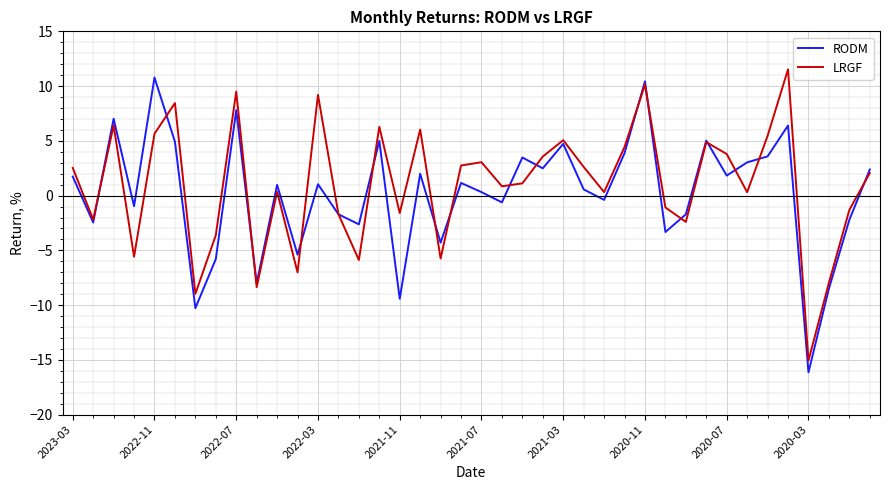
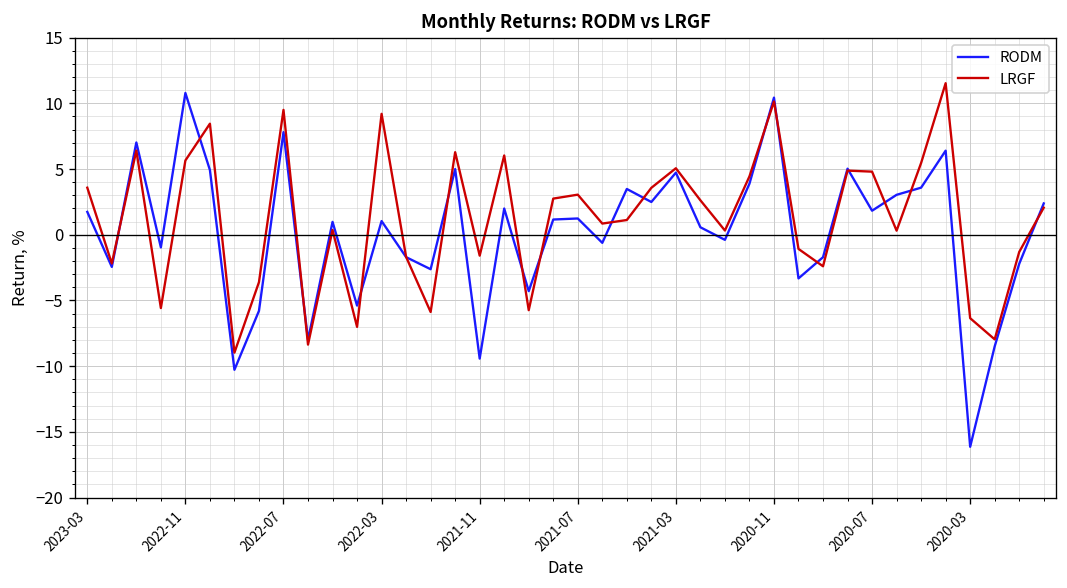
  {
    "RODM": {
      "2023-03": 1.7,
      "2022-11": 10.8,
      "2022-07": 7.8,
      "2022-03": 1.0,
      "2021-11": -9.4,
-     "2021-07": 0.3,
+     "2021-07": 1.2,
      "2021-03": 4.7,
      "2020-11": 10.4,
      "2020-07": 1.8,
      "2020-03": -16.1
    },
    "LRGF": {
-     "2023-03": 2.5,
+     "2023-03": 3.6,
      "2022-11": 5.7,
      "2022-07": 9.5,
      "2022-03": 9.2,
      "2021-11": -1.6,
      "2021-07": 3.1,
      "2021-03": 5.1,
      "2020-11": 10.1,
-     "2020-07": 3.8,
-     "2020-03": -15.1
+     "2020-07": 4.8,
+     "2020-03": -6.4
    }
  }
